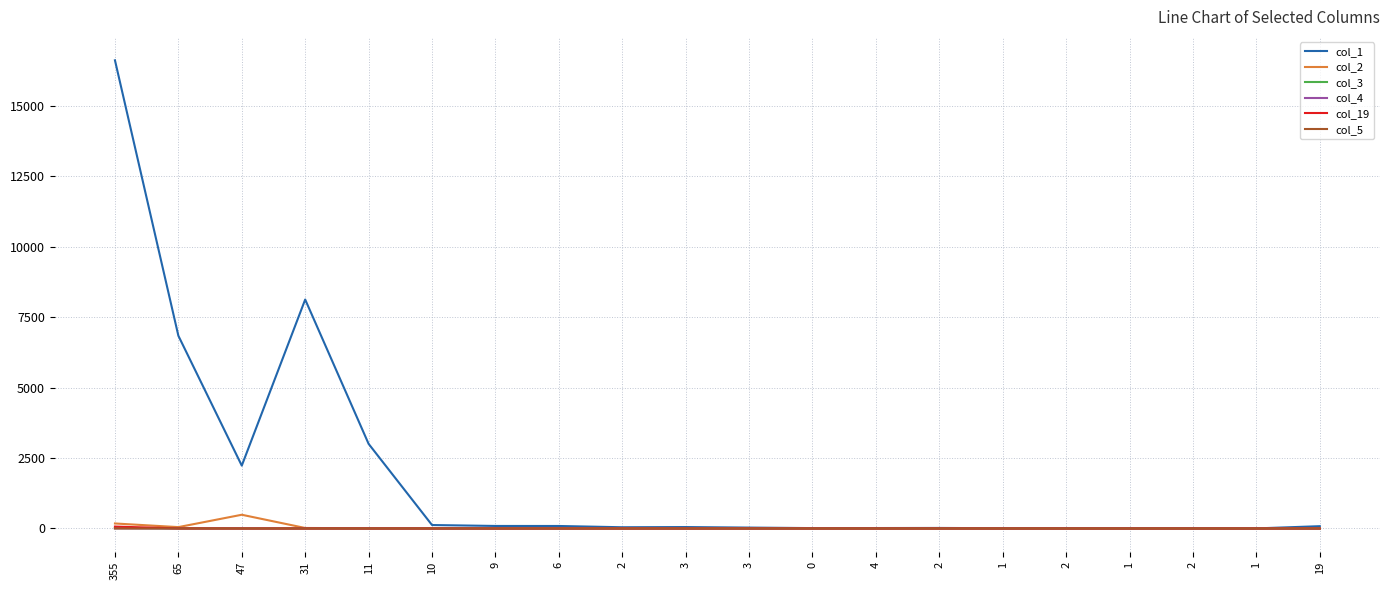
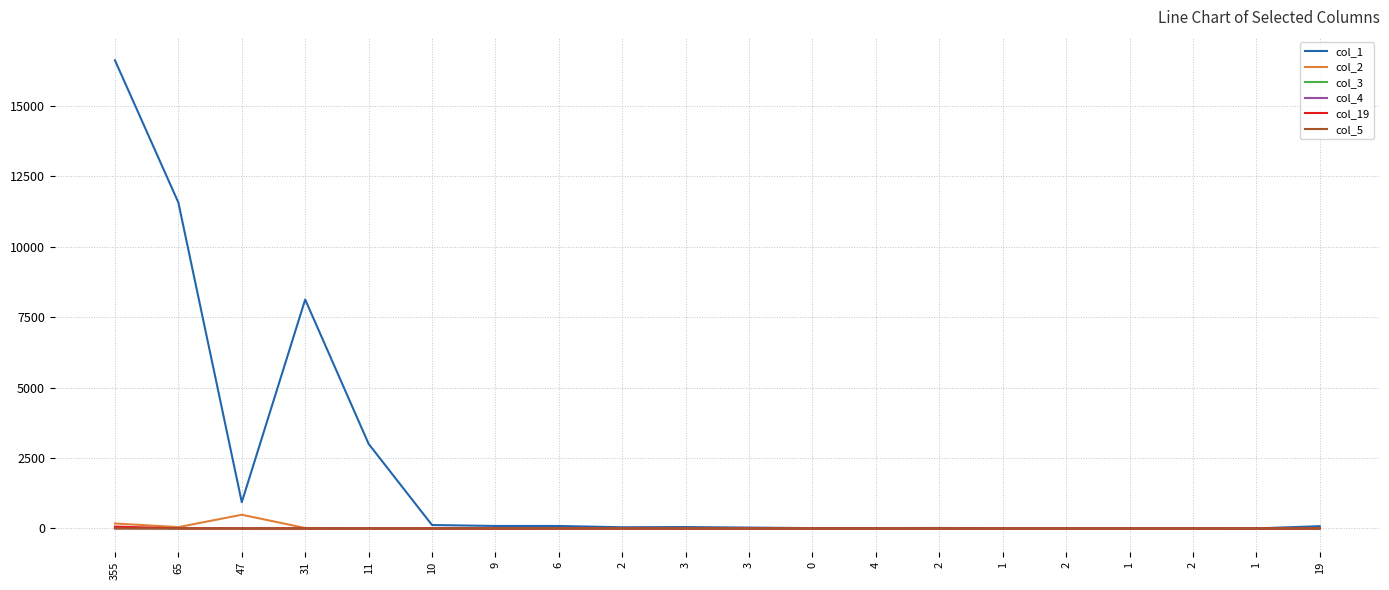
  {
    "col_1": {
      "355": 16600,
-     "65": 6800,
-     "47": 2200,
+     "65": 11600,
+     "47": 900,
      "31": 8100,
      "11": 3000,
      "10": 100
    },
    "col_2": {
      "355": 200,
      "47": 500
    }
  }
